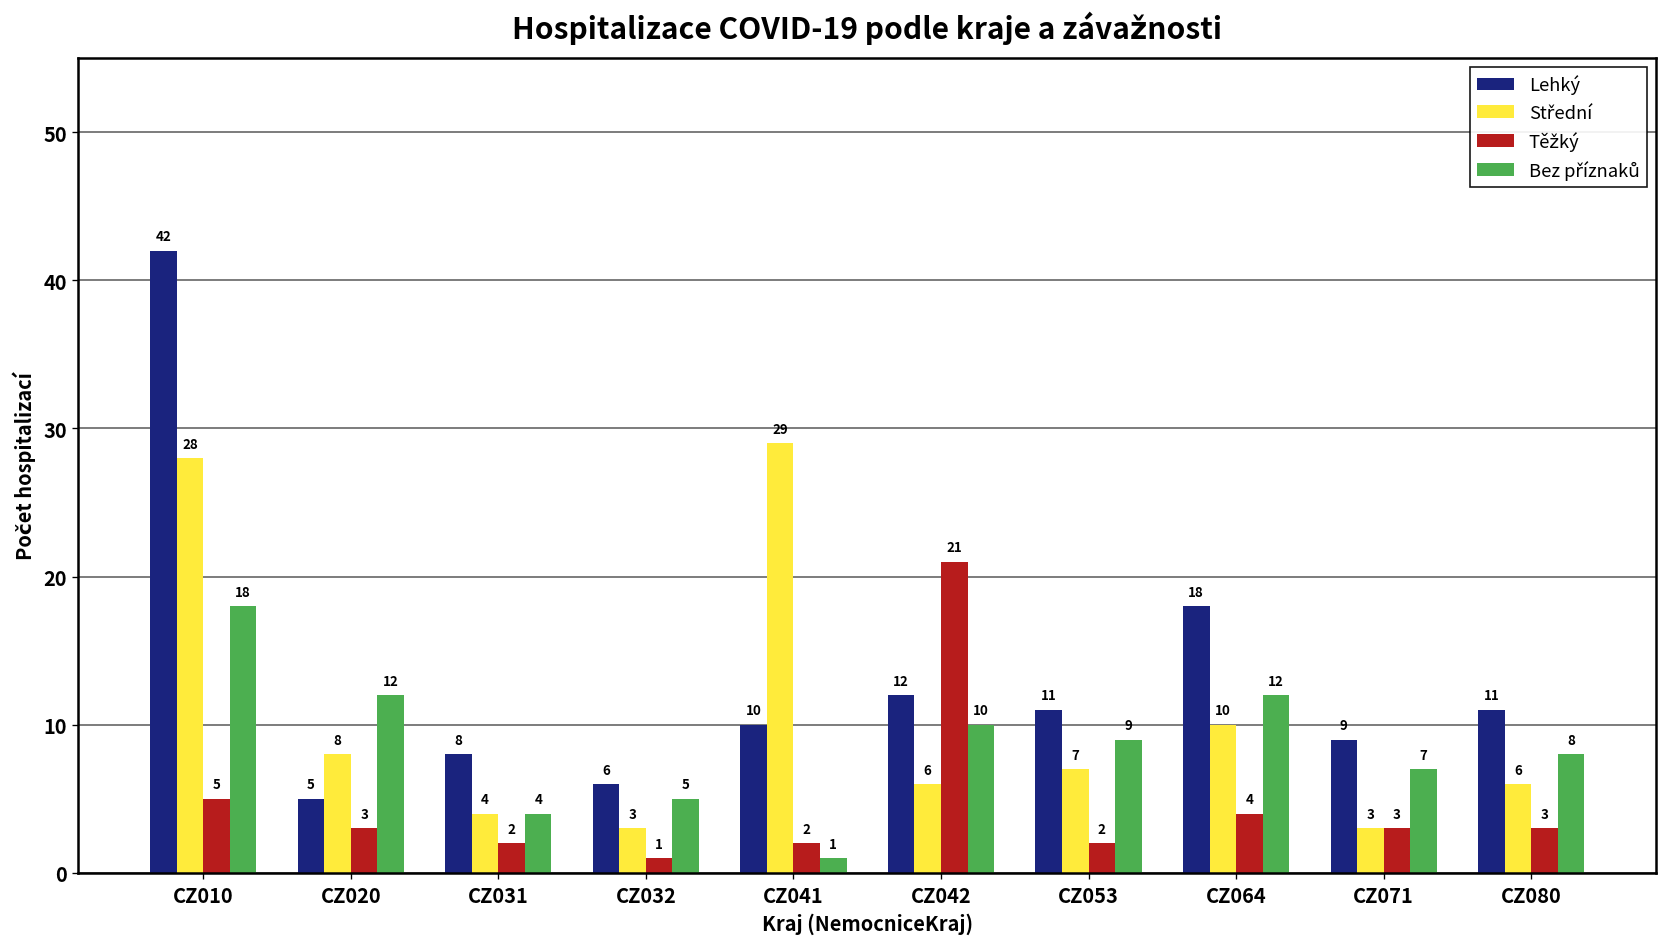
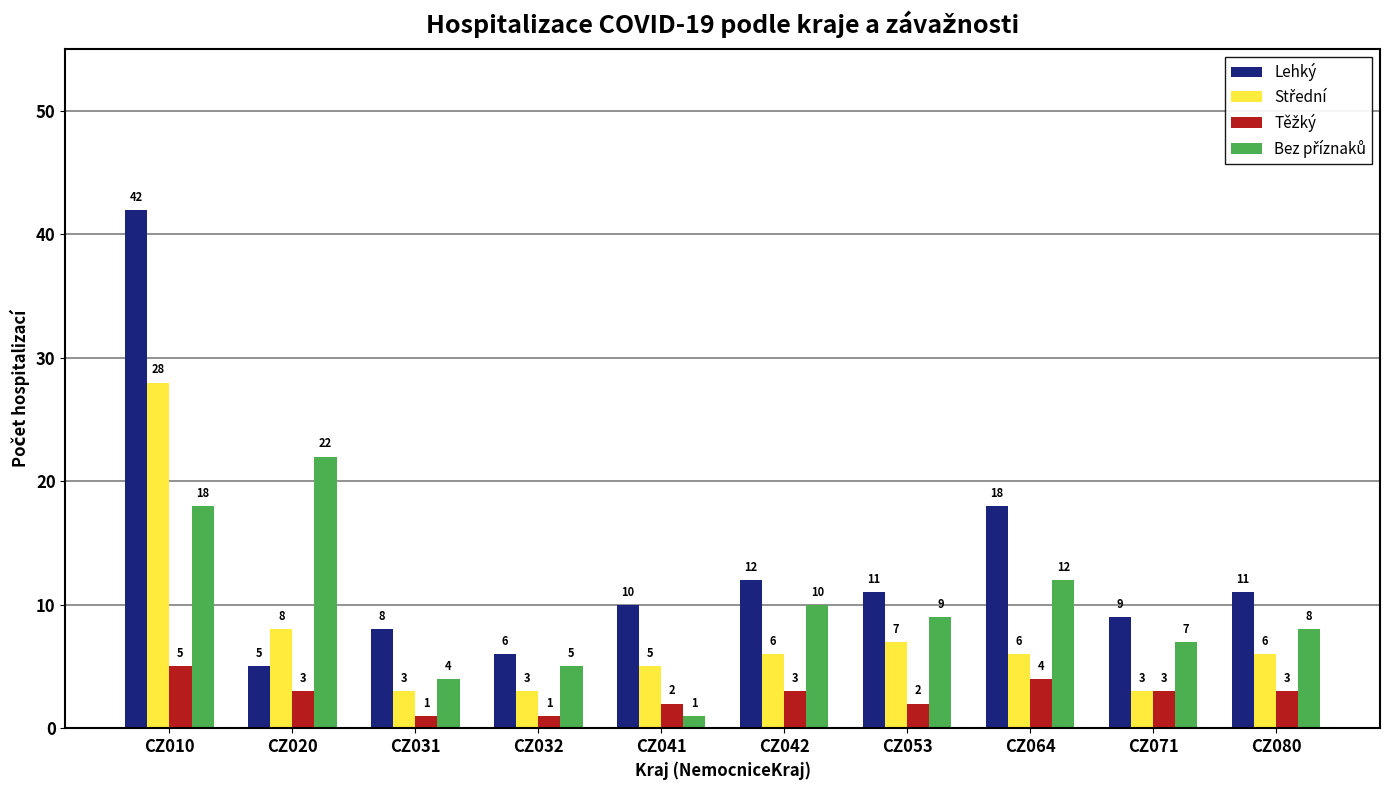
  {
    "Lehký": {
      "CZ010": 42,
      "CZ020": 5,
      "CZ031": 8,
      "CZ032": 6,
      "CZ041": 10,
      "CZ042": 12,
      "CZ053": 11,
      "CZ064": 18,
      "CZ071": 9,
      "CZ080": 11
    },
    "Střední": {
      "CZ010": 28,
      "CZ020": 8,
-     "CZ031": 4,
+     "CZ031": 3,
      "CZ032": 3,
-     "CZ041": 29,
+     "CZ041": 5,
      "CZ042": 6,
      "CZ053": 7,
-     "CZ064": 10,
+     "CZ064": 6,
      "CZ071": 3,
      "CZ080": 6
    },
    "Těžký": {
      "CZ010": 5,
      "CZ020": 3,
-     "CZ031": 2,
+     "CZ031": 1,
      "CZ032": 1,
      "CZ041": 2,
-     "CZ042": 21,
+     "CZ042": 3,
      "CZ053": 2,
      "CZ064": 4,
      "CZ071": 3,
      "CZ080": 3
    },
    "Bez příznaků": {
      "CZ010": 18,
-     "CZ020": 12,
+     "CZ020": 22,
      "CZ031": 4,
      "CZ032": 5,
      "CZ041": 1,
      "CZ042": 10,
      "CZ053": 9,
      "CZ064": 12,
      "CZ071": 7,
      "CZ080": 8
    }
  }
